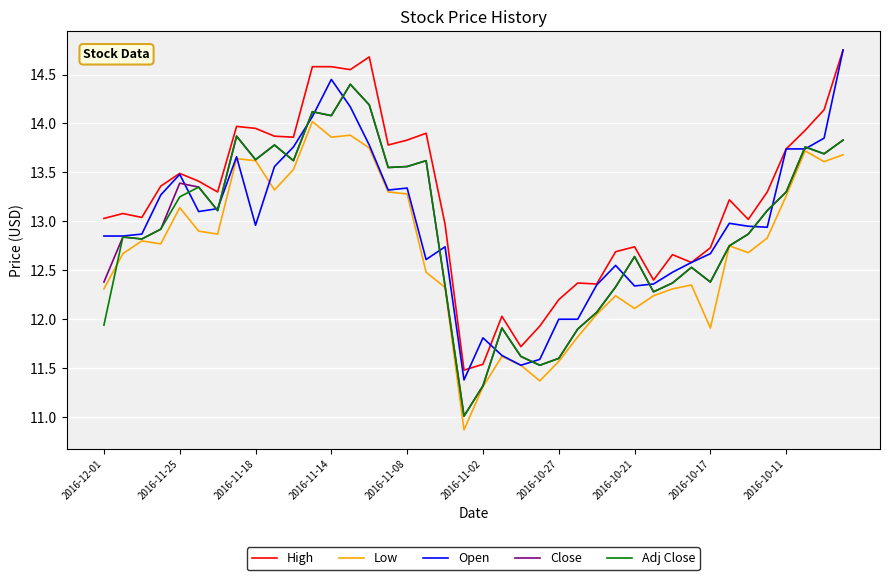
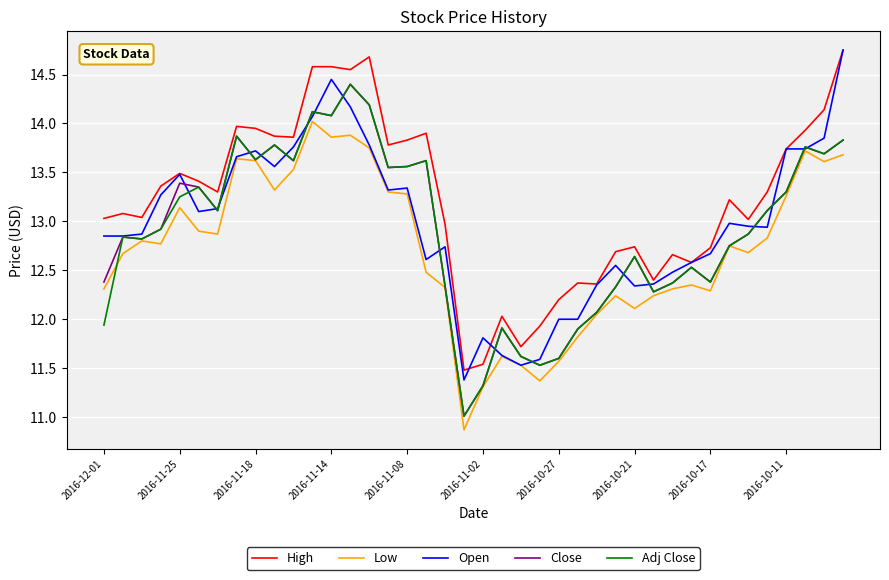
  {
    "High": {
      "2016-12-01": 13.0,
      "2016-11-18": 14.0,
      "2016-11-14": 14.6,
      "2016-11-08": 13.8,
      "2016-11-02": 11.5,
      "2016-10-27": 12.2,
      "2016-10-21": 12.7,
      "2016-10-17": 12.7
    },
    "Low": {
      "2016-12-01": 12.3,
      "2016-11-25": 13.1,
      "2016-11-14": 13.9,
      "2016-11-08": 13.3,
      "2016-10-27": 11.6,
      "2016-10-21": 12.1,
-     "2016-10-17": 11.9,
+     "2016-10-17": 12.3,
      "2016-10-11": 13.3
    },
    "Open": {
      "2016-12-01": 12.9,
-     "2016-11-18": 13.0,
+     "2016-11-18": 13.7,
      "2016-11-14": 14.5,
      "2016-11-08": 13.3,
      "2016-11-02": 11.8,
      "2016-10-27": 12.0,
      "2016-10-21": 12.3,
      "2016-10-17": 12.7
    },
    "Close": {
      "2016-12-01": 12.4,
      "2016-11-25": 13.4
    },
    "Adj Close": {
      "2016-12-01": 11.9,
      "2016-11-25": 13.3
    }
  }
